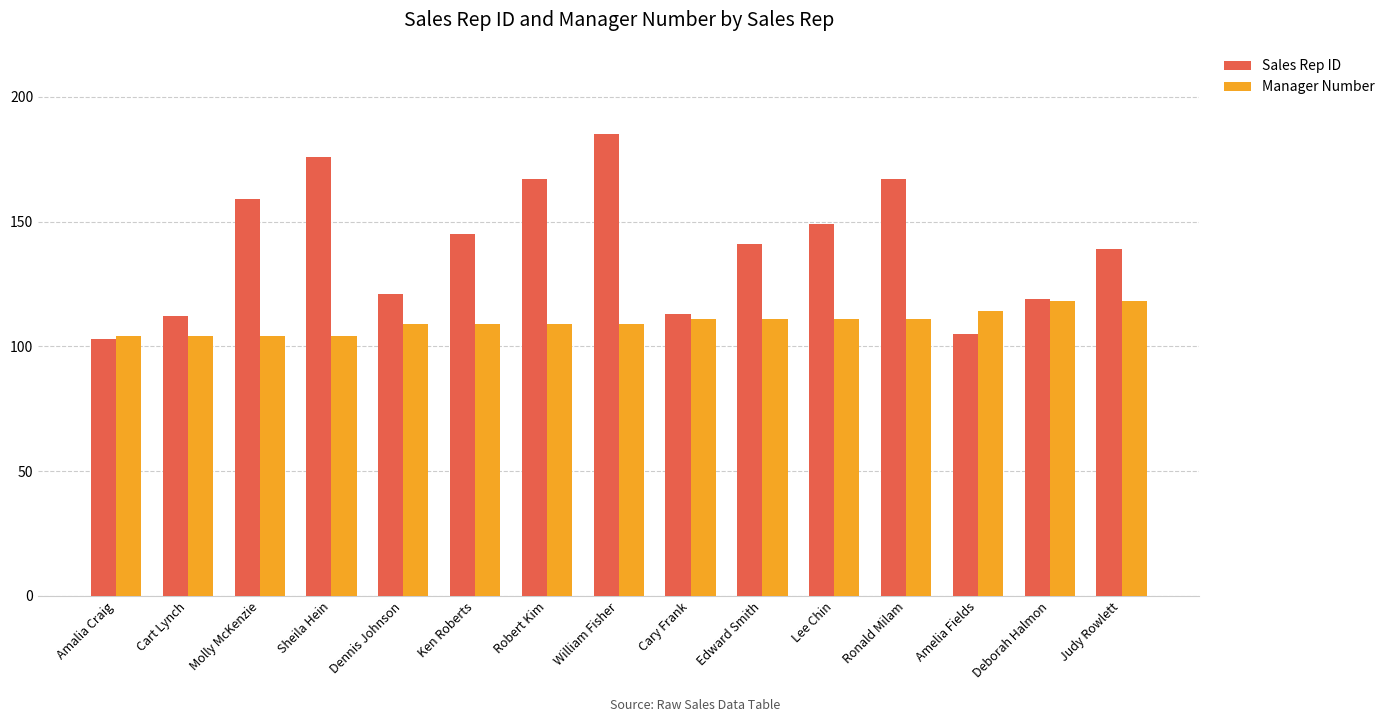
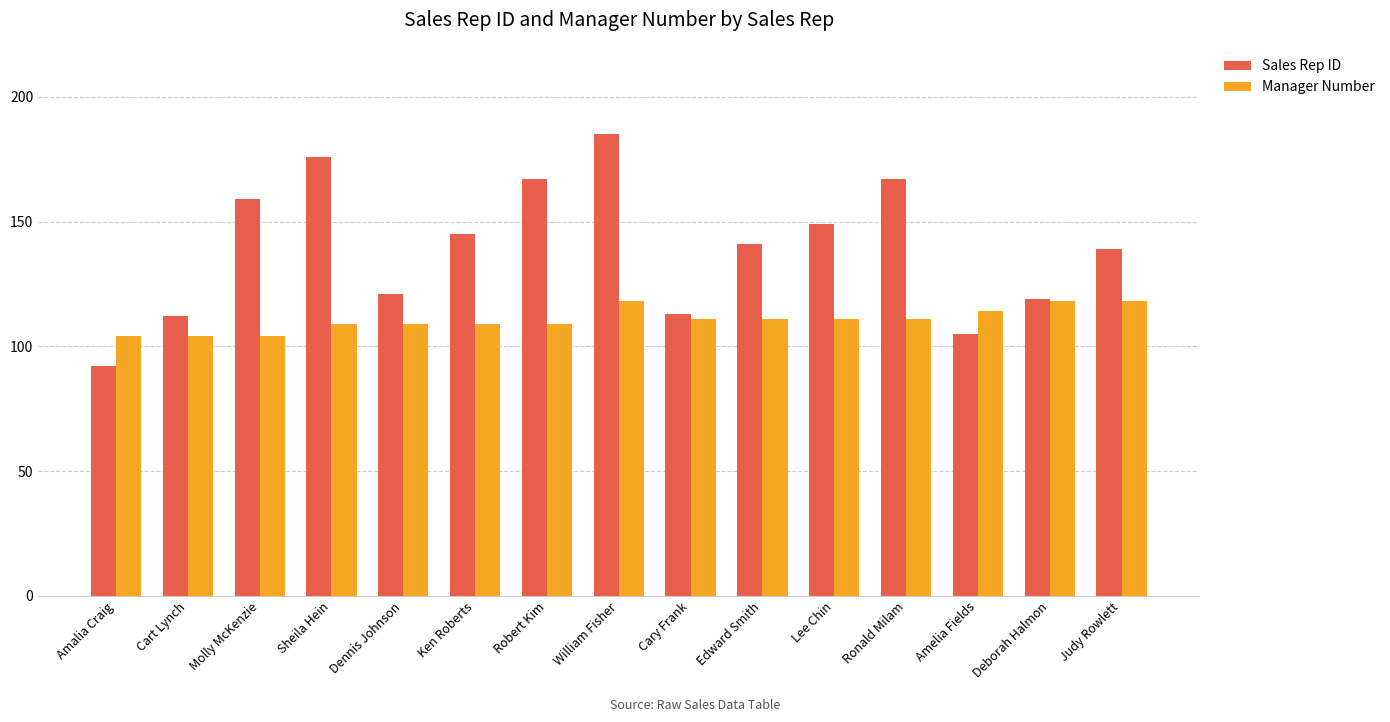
  {
    "Sales Rep ID": {
-     "Amalia Craig": 103,
+     "Amalia Craig": 92,
      "Cart Lynch": 112,
      "Molly McKenzie": 159,
      "Sheila Hein": 176,
      "Dennis Johnson": 121,
      "Ken Roberts": 145,
      "Robert Kim": 167,
      "William Fisher": 185,
      "Cary Frank": 113,
      "Edward Smith": 141,
      "Lee Chin": 149,
      "Ronald Milam": 167,
      "Amelia Fields": 105,
      "Deborah Halmon": 119,
      "Judy Rowlett": 139
    },
    "Manager Number": {
      "Amalia Craig": 104,
      "Cart Lynch": 104,
      "Molly McKenzie": 104,
-     "Sheila Hein": 104,
+     "Sheila Hein": 109,
      "Dennis Johnson": 109,
      "Ken Roberts": 109,
      "Robert Kim": 109,
-     "William Fisher": 109,
+     "William Fisher": 118,
      "Cary Frank": 111,
      "Edward Smith": 111,
      "Lee Chin": 111,
      "Ronald Milam": 111,
      "Amelia Fields": 114,
      "Deborah Halmon": 118,
      "Judy Rowlett": 118
    }
  }
